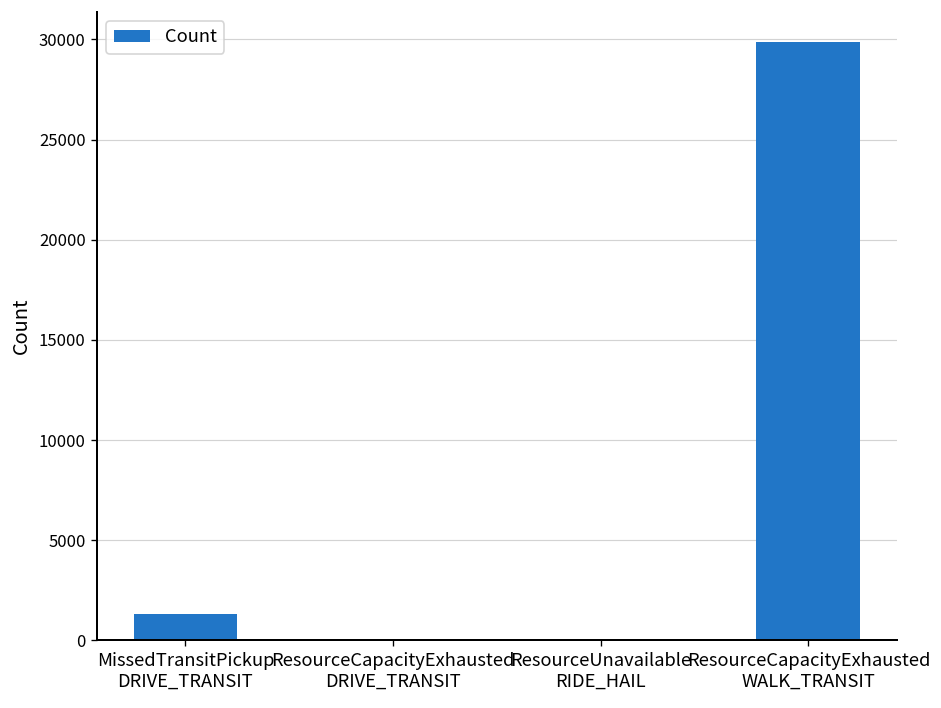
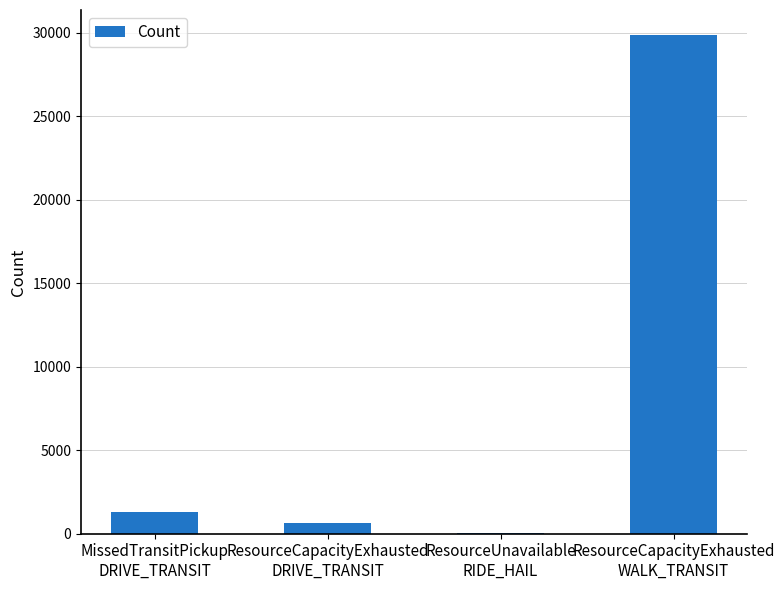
  {
    "MissedTransitPickup DRIVE_TRANSIT": 1300,
-   "ResourceCapacityExhausted DRIVE_TRANSIT": 0,
+   "ResourceCapacityExhausted DRIVE_TRANSIT": 600,
    "ResourceCapacityExhausted WALK_TRANSIT": 29900
  }
